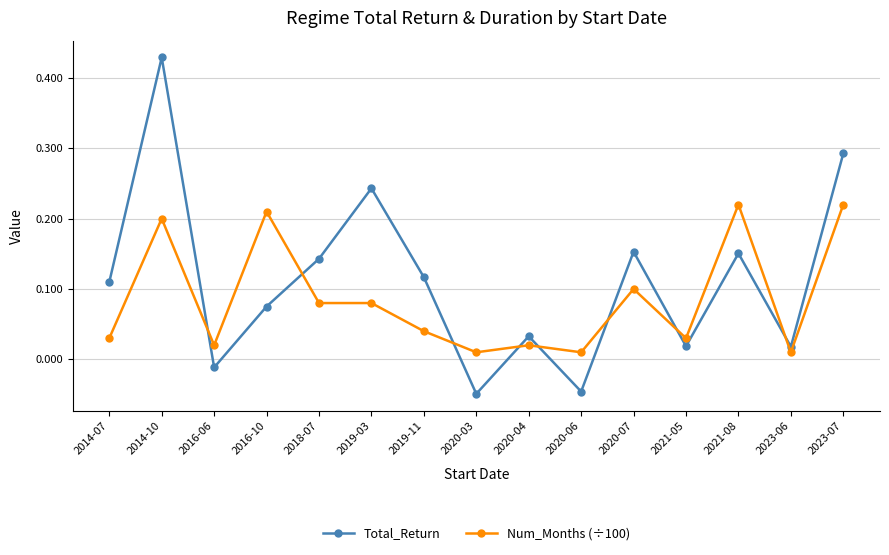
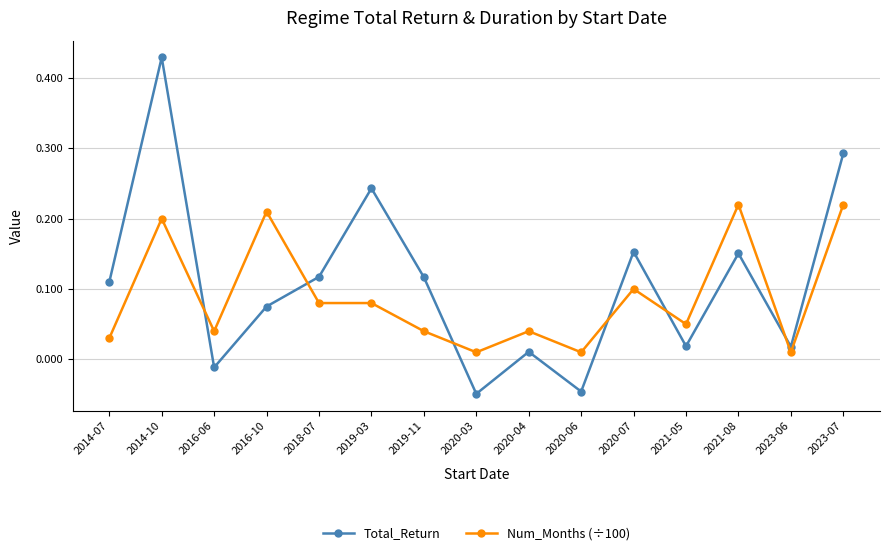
  {
    "Total_Return": {
      "2014-07": 0.11,
      "2014-10": 0.43,
      "2016-06": -0.01,
      "2016-10": 0.08,
-     "2018-07": 0.14,
+     "2018-07": 0.12,
      "2019-03": 0.24,
      "2019-11": 0.12,
      "2020-03": -0.05,
-     "2020-04": 0.03,
+     "2020-04": 0.01,
      "2020-06": -0.05,
      "2020-07": 0.15,
      "2021-05": 0.02,
      "2021-08": 0.15,
      "2023-06": 0.02,
      "2023-07": 0.29
    },
    "Num_Months (÷100)": {
      "2014-07": 0.03,
      "2014-10": 0.20,
-     "2016-06": 0.02,
+     "2016-06": 0.04,
      "2016-10": 0.21,
      "2018-07": 0.08,
      "2019-03": 0.08,
      "2019-11": 0.04,
      "2020-03": 0.01,
-     "2020-04": 0.02,
+     "2020-04": 0.04,
      "2020-06": 0.01,
      "2020-07": 0.10,
-     "2021-05": 0.03,
+     "2021-05": 0.05,
      "2021-08": 0.22,
      "2023-06": 0.01,
      "2023-07": 0.22
    }
  }
